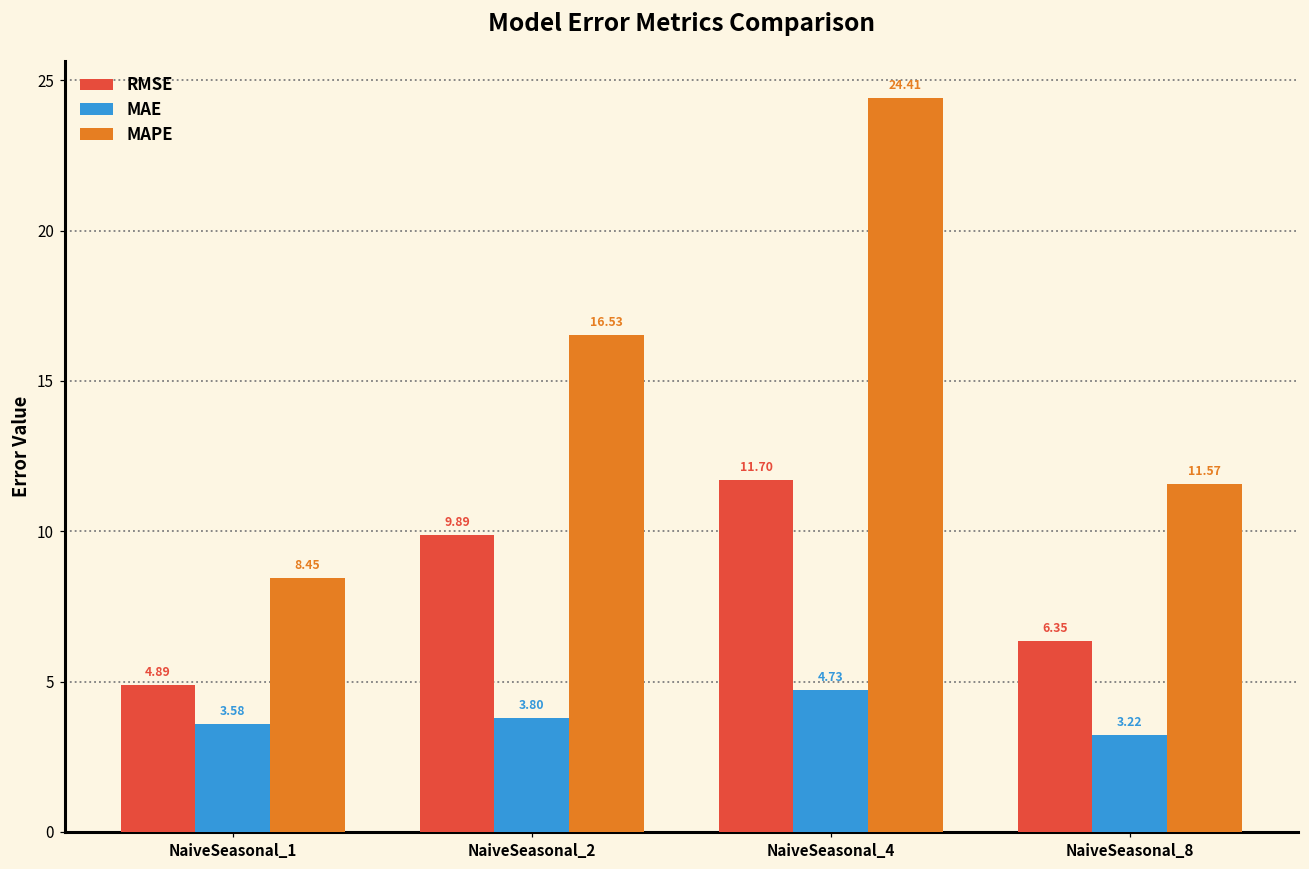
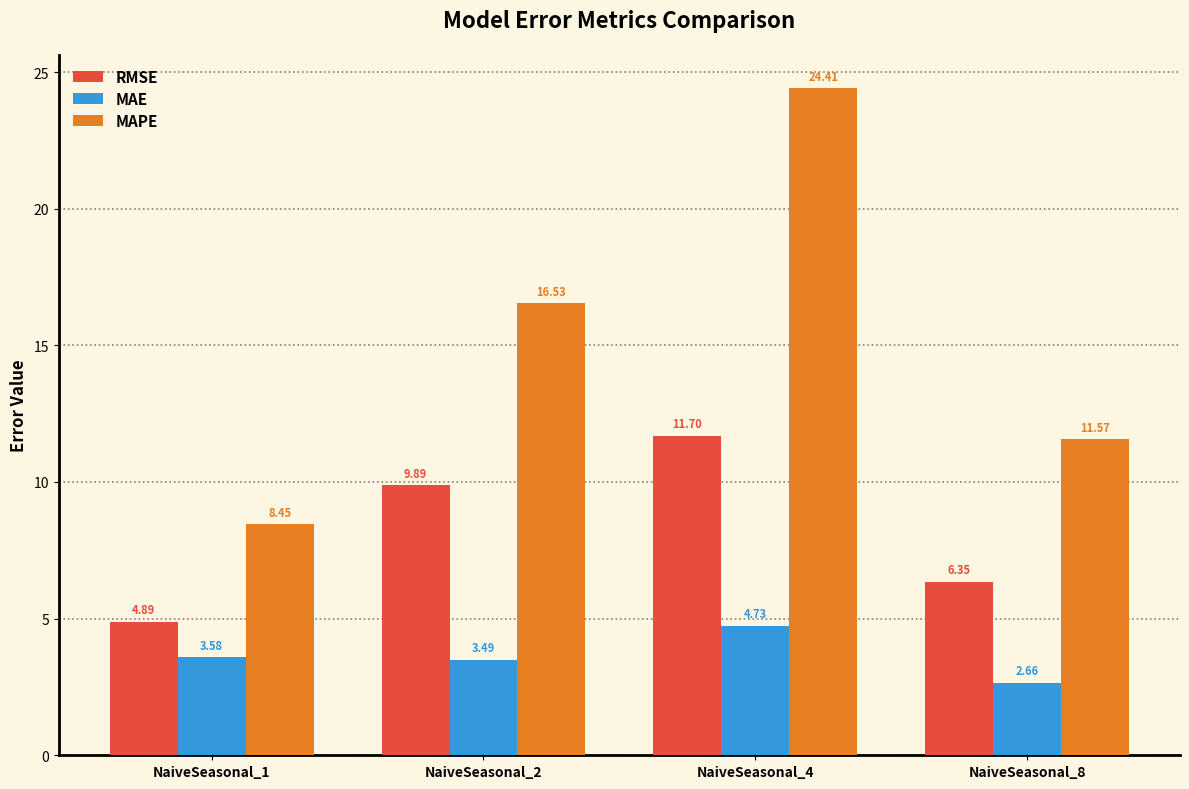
  {
    "MAE": {
      "NaiveSeasonal_1": 3.58,
-     "NaiveSeasonal_2": 3.80,
+     "NaiveSeasonal_2": 3.49,
      "NaiveSeasonal_4": 4.73,
-     "NaiveSeasonal_8": 3.22
+     "NaiveSeasonal_8": 2.66
    }
  }
